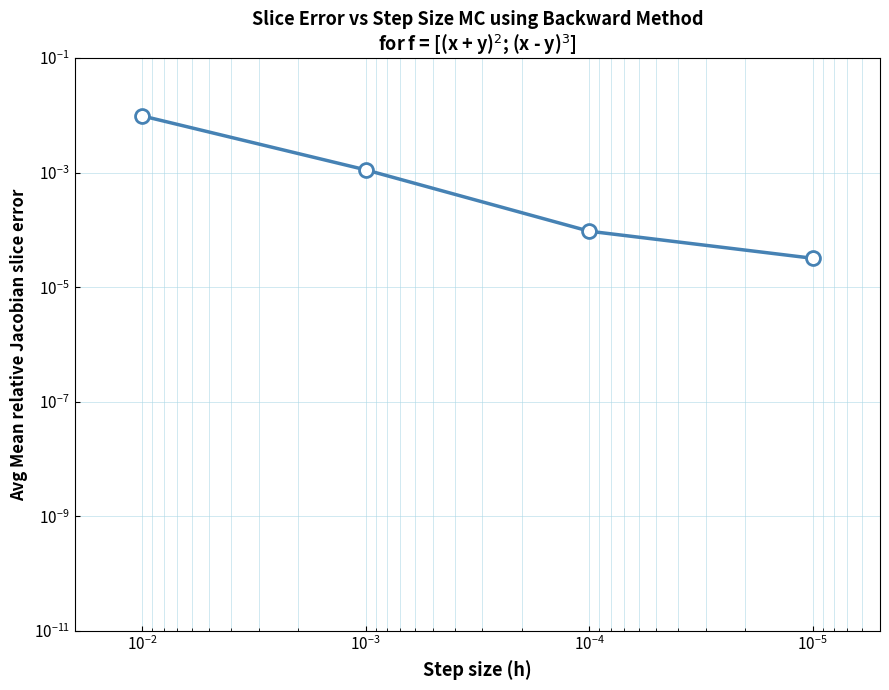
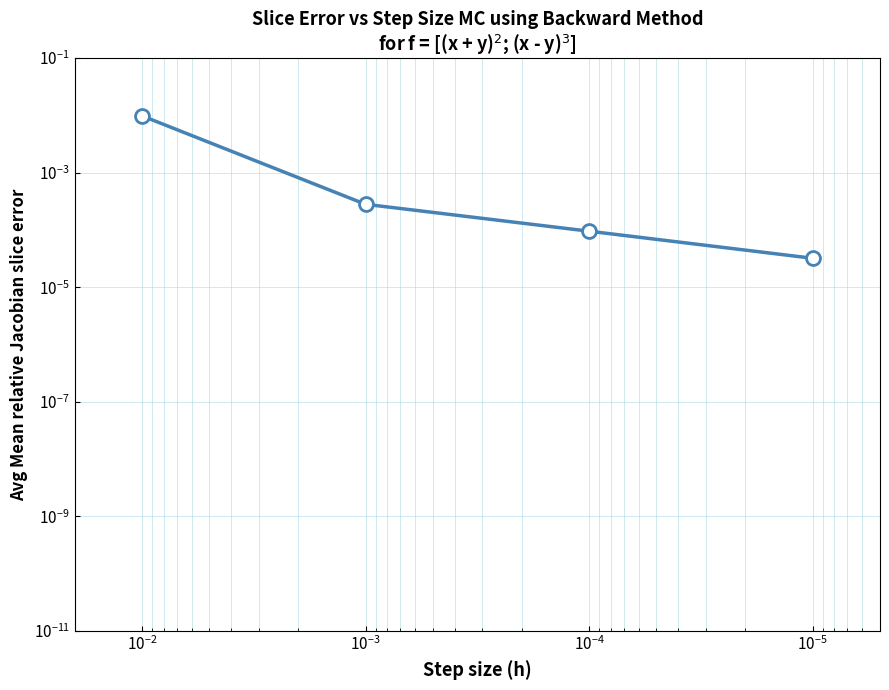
  {
    "10^-2": 0.010,
-   "10^-3": 0.0011,
+   "10^-3": 0.0003,
    "10^-4": 0.0001,
    "10^-5": 0.00003
  }
